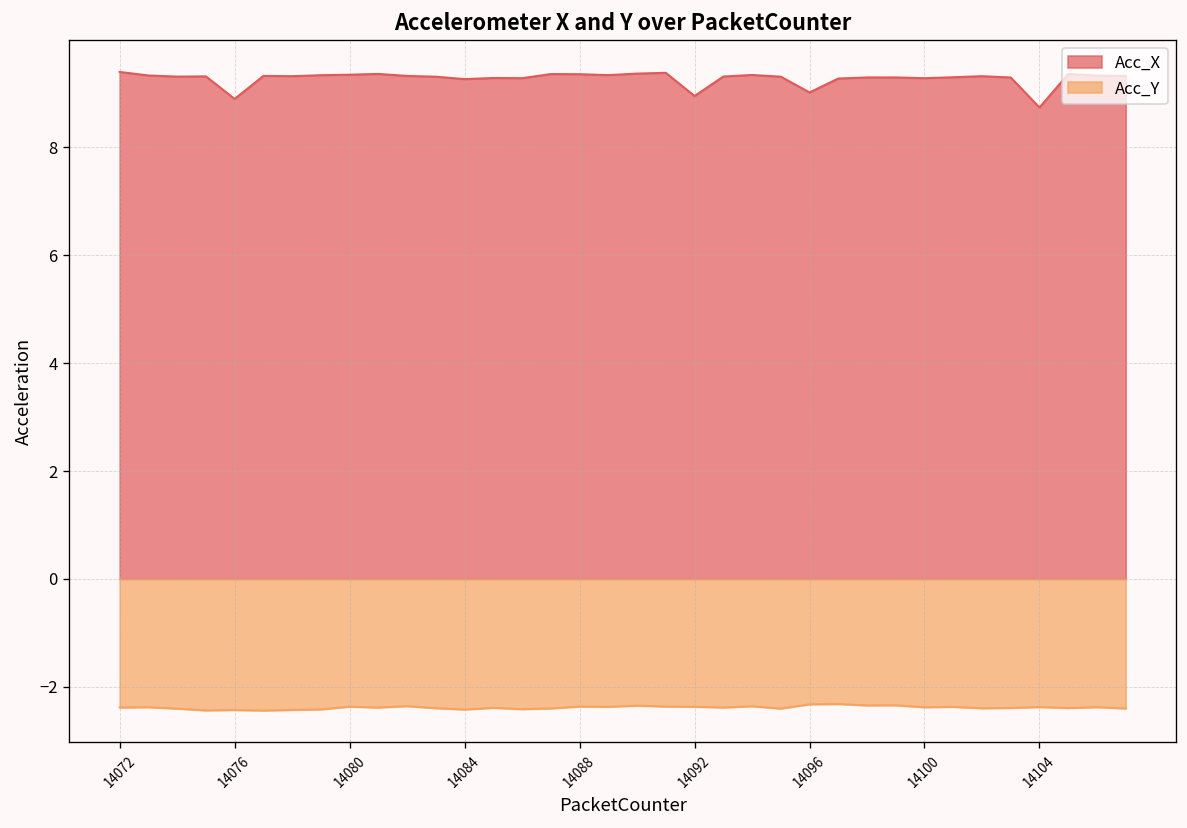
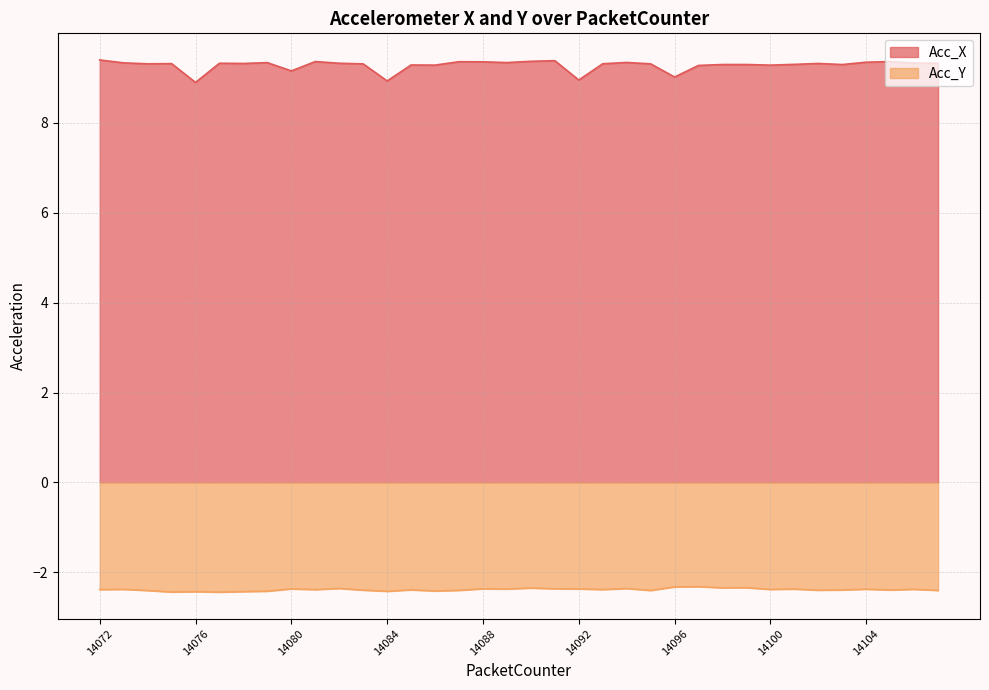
  {
    "Acc_X": {
      "14072": 9.4,
      "14076": 8.9,
-     "14080": 9.3,
-     "14084": 9.3,
+     "14080": 9.2,
+     "14084": 8.9,
      "14088": 9.4,
      "14092": 8.9,
      "14096": 9.0,
      "14100": 9.3,
-     "14104": 8.7
+     "14104": 9.3
    }
  }
